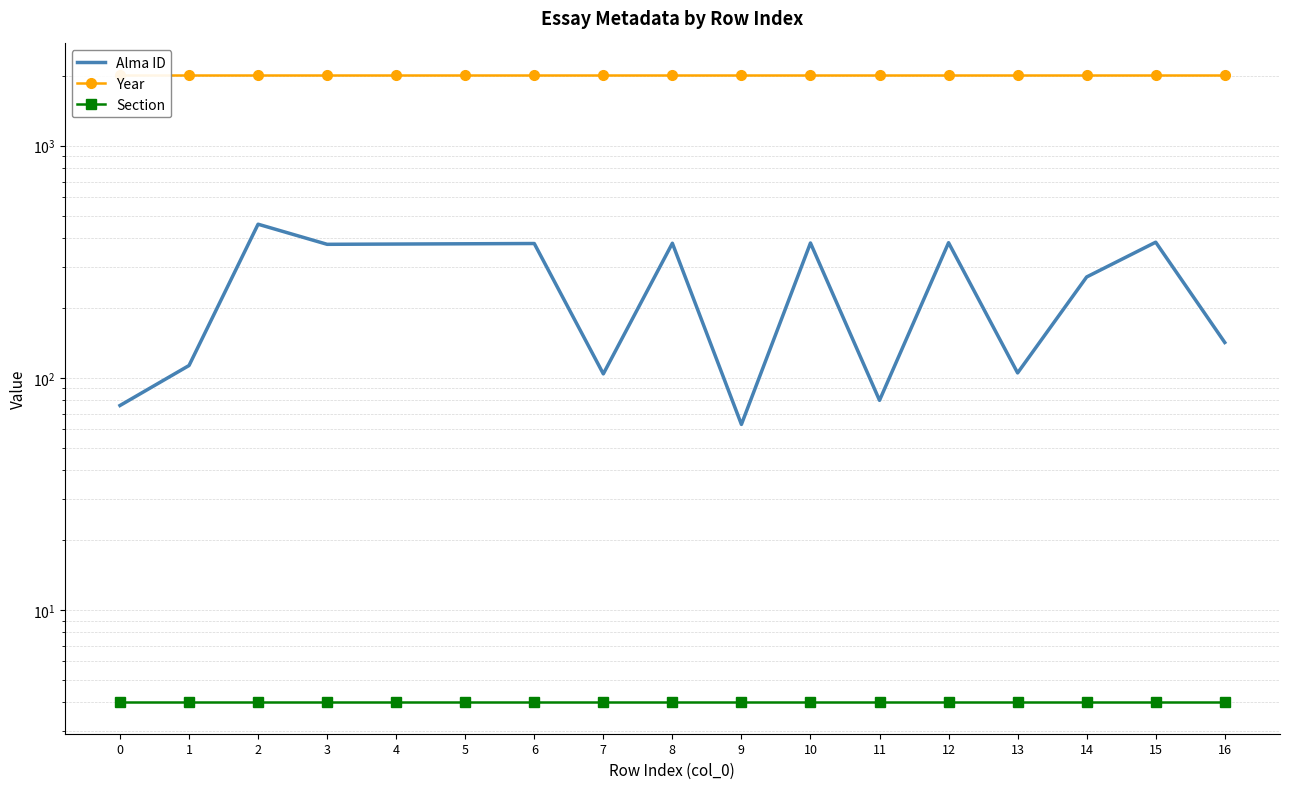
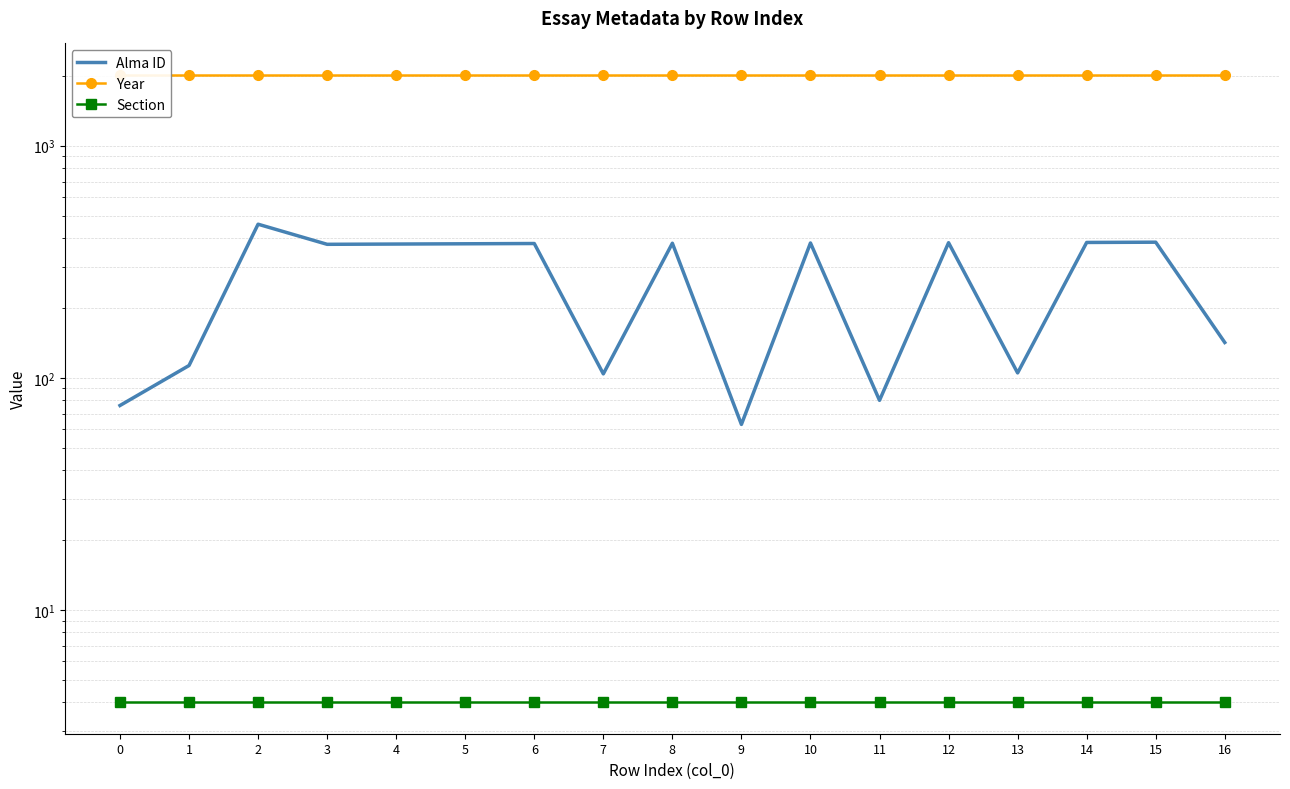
  {
    "Alma ID": {
      "0": 76,
      "1": 110,
      "2": 460,
      "3": 380,
      "4": 380,
      "5": 380,
      "6": 380,
      "7": 100,
      "8": 380,
      "9": 63,
      "10": 380,
      "11": 80,
      "12": 380,
      "13": 110,
-     "14": 270,
+     "14": 380,
      "15": 380,
      "16": 140
    },
    "Year": {
      "1": 2000,
      "2": 2000,
      "3": 2000,
      "4": 2000,
      "5": 2000,
      "6": 2000,
      "7": 2000,
      "8": 2000,
      "9": 2000,
      "10": 2000,
      "11": 2000,
      "12": 2000,
      "13": 2000,
      "14": 2000,
      "15": 2000,
      "16": 2000
    },
    "Section": {
      "0": 4,
      "1": 4,
      "2": 4,
      "3": 4,
      "4": 4,
      "5": 4,
      "6": 4,
      "7": 4,
      "8": 4,
      "9": 4,
      "10": 4,
      "11": 4,
      "12": 4,
      "13": 4,
      "14": 4,
      "15": 4,
      "16": 4
    }
  }
